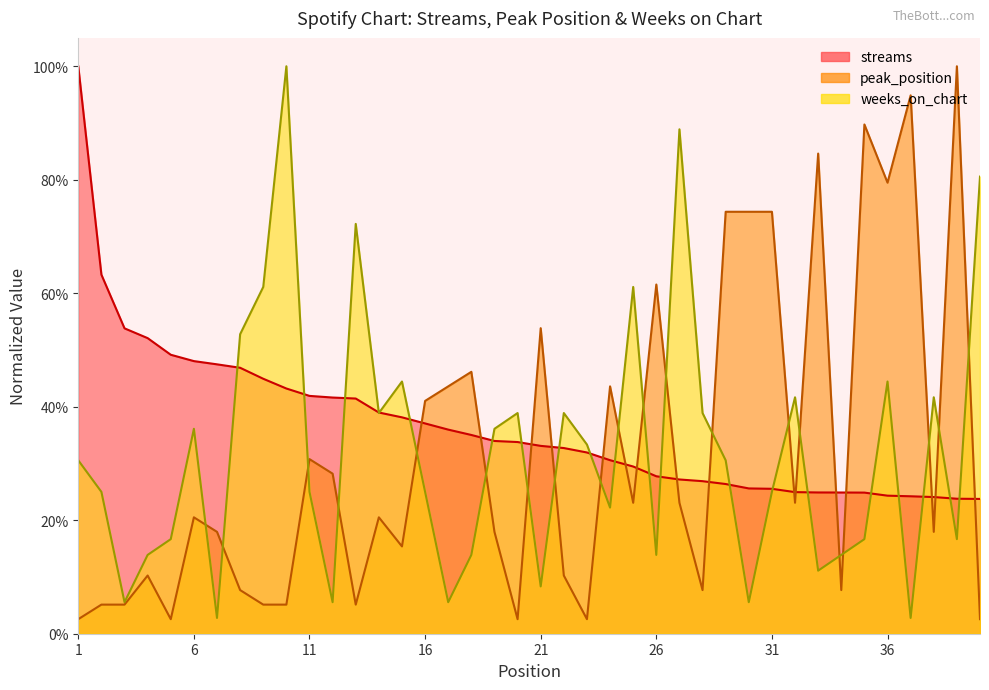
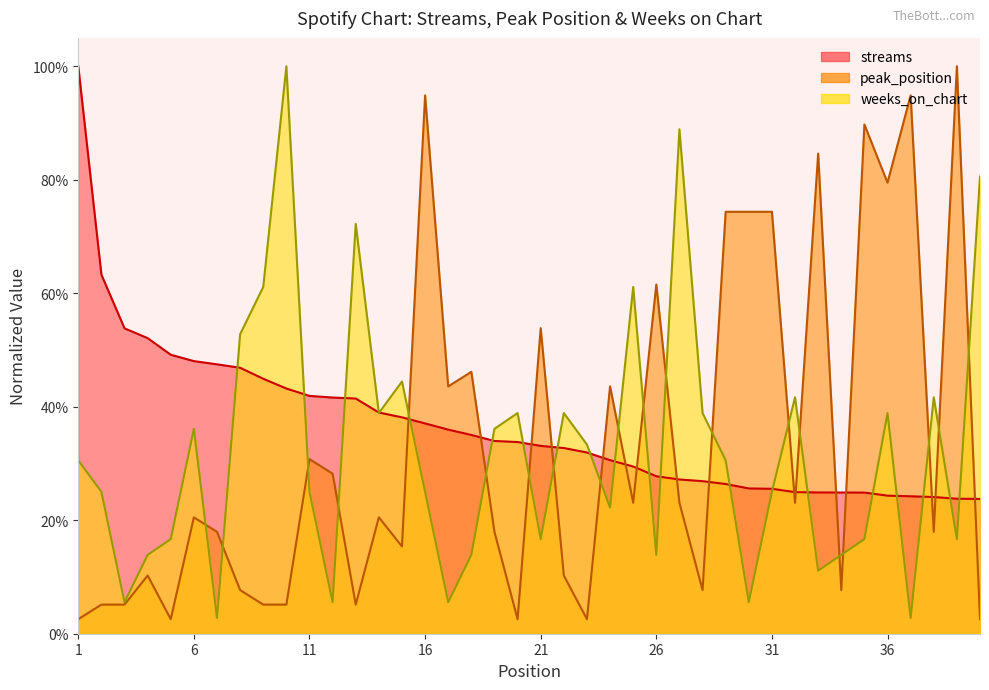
  {
    "streams": {
      "1": "100%",
      "6": "48%",
      "11": "42%",
      "16": "37%",
      "21": "33%",
      "26": "28%",
      "31": "26%",
      "36": "24%"
    },
    "peak_position": {
      "1": "3%",
      "6": "21%",
      "11": "31%",
-     "16": "41%",
+     "16": "95%",
      "21": "54%",
      "26": "62%",
      "31": "74%",
      "36": "79%"
    },
    "weeks_on_chart": {
      "1": "31%",
      "6": "36%",
      "11": "25%",
      "16": "25%",
-     "21": "8%",
+     "21": "17%",
      "26": "14%",
      "31": "25%",
-     "36": "44%"
+     "36": "39%"
    }
  }
